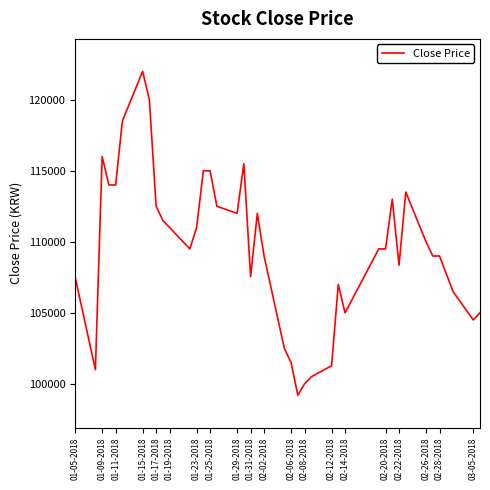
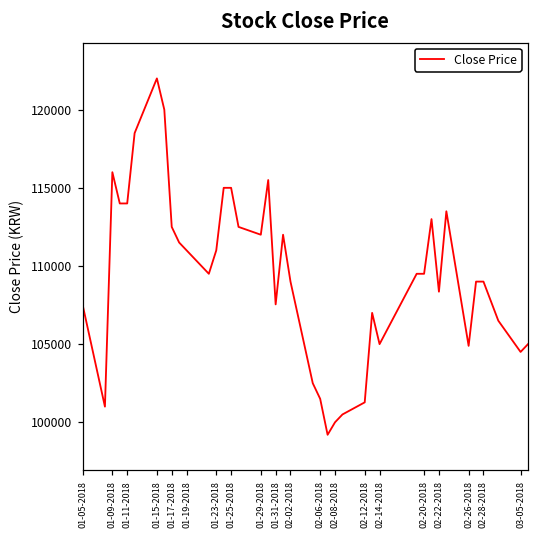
  {
    "01-05-2018": 107500,
    "01-09-2018": 116000,
    "01-11-2018": 114000,
    "01-15-2018": 122000,
    "01-17-2018": 112500,
    "01-19-2018": 111000,
    "01-23-2018": 111000,
    "01-25-2018": 115000,
    "01-29-2018": 112000,
    "01-31-2018": 107500,
    "02-02-2018": 109000,
    "02-06-2018": 101500,
    "02-08-2018": 100000,
    "02-12-2018": 101300,
    "02-14-2018": 105000,
    "02-20-2018": 109500,
    "02-22-2018": 108400,
-   "02-26-2018": 110000,
+   "02-26-2018": 104900,
    "02-28-2018": 109000,
    "03-05-2018": 104500
  }
